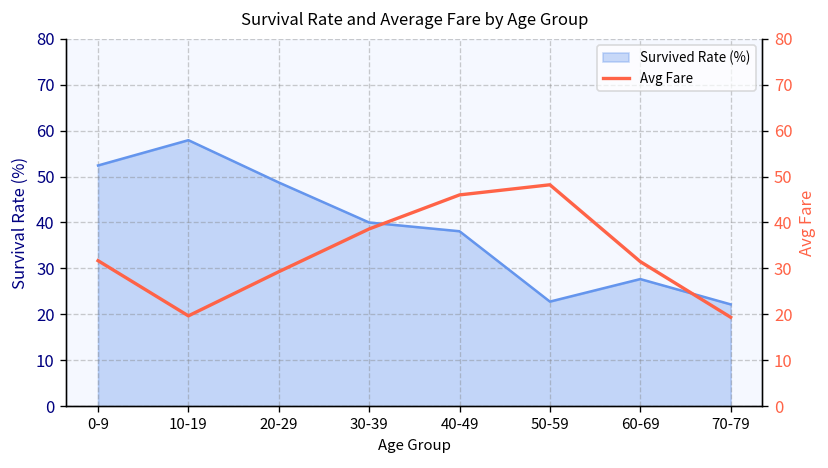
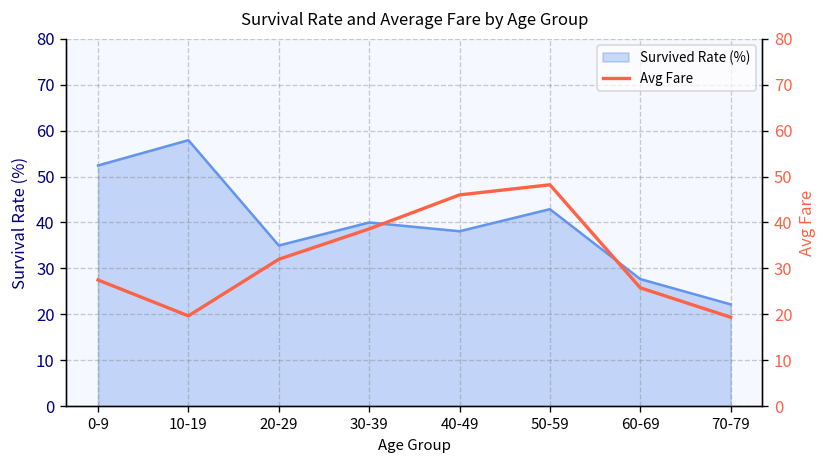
  {
    "Survived Rate (%)": {
      "0-9": 52,
      "10-19": 58,
-     "20-29": 49,
+     "20-29": 35,
      "30-39": 40,
      "40-49": 38,
-     "50-59": 23,
+     "50-59": 43,
      "60-69": 28,
      "70-79": 22
    },
    "Avg Fare": {
-     "0-9": 32,
+     "0-9": 28,
      "10-19": 20,
-     "20-29": 29,
+     "20-29": 32,
      "30-39": 39,
      "40-49": 46,
      "50-59": 48,
-     "60-69": 32,
+     "60-69": 26,
      "70-79": 19
    }
  }
